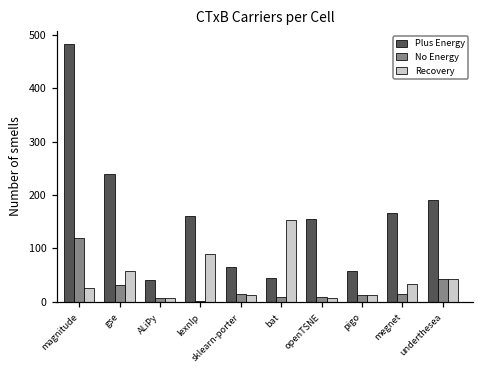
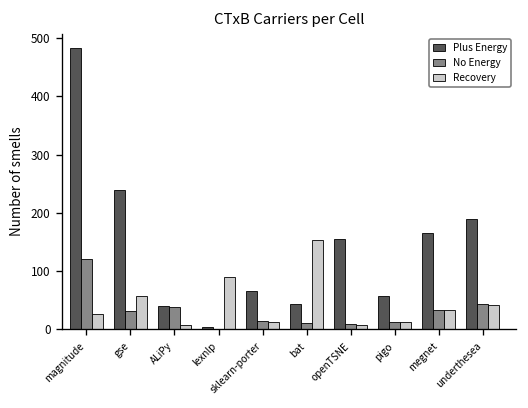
  {
    "Plus Energy": {
      "magnitude": 480,
      "gse": 240,
      "ALiPy": 40,
-     "lexnlp": 160,
+     "lexnlp": 0,
      "sklearn-porter": 70,
      "bat": 40,
      "openTSNE": 160,
      "pigo": 60,
      "megnet": 170,
      "underthesea": 190
    },
    "No Energy": {
      "magnitude": 120,
      "gse": 30,
-     "ALiPy": 10,
+     "ALiPy": 40,
      "sklearn-porter": 10,
      "bat": 10,
      "openTSNE": 10,
      "pigo": 10,
-     "megnet": 20,
+     "megnet": 30,
      "underthesea": 40
    },
    "Recovery": {
      "magnitude": 30,
      "gse": 60,
      "ALiPy": 10,
      "lexnlp": 90,
      "sklearn-porter": 10,
      "bat": 150,
      "openTSNE": 10,
      "pigo": 10,
      "megnet": 30,
      "underthesea": 40
    }
  }
